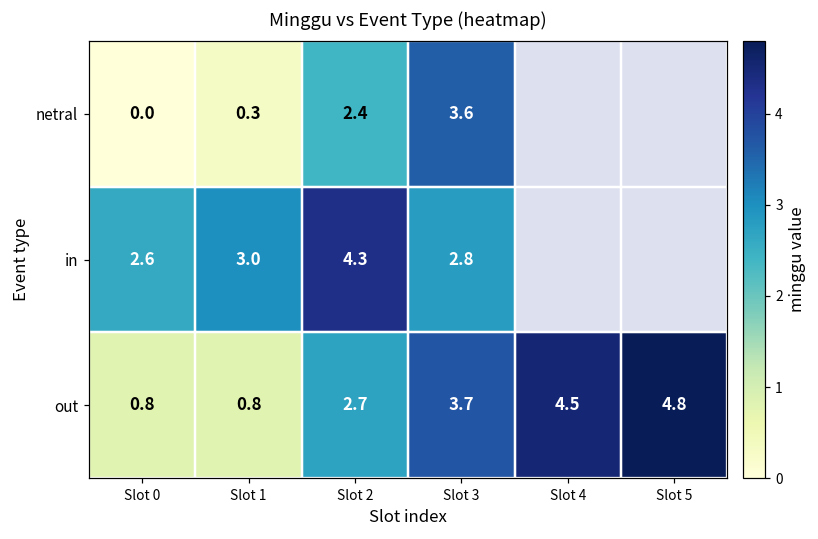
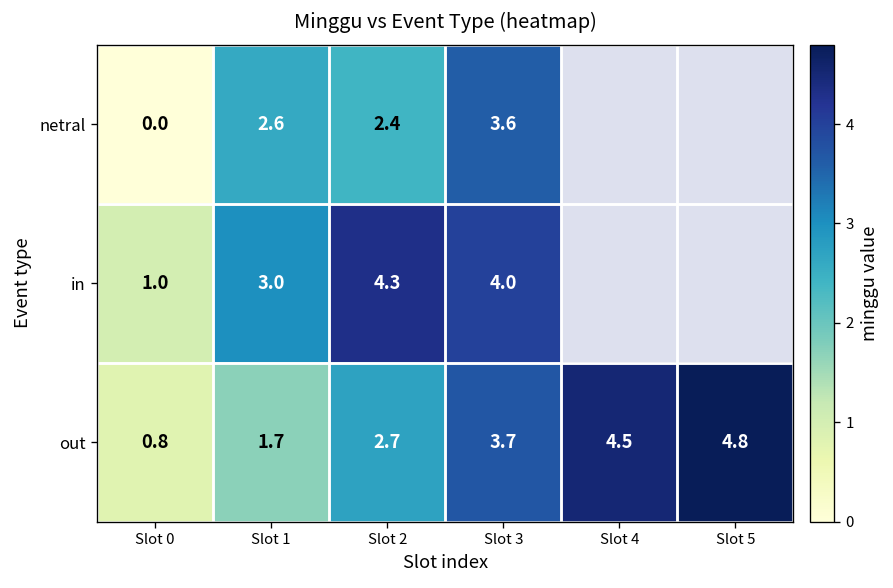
  {
    "netral": {
      "Slot 0": 0.0,
-     "Slot 1": 0.3,
+     "Slot 1": 2.6,
      "Slot 2": 2.4,
      "Slot 3": 3.6
    },
    "in": {
-     "Slot 0": 2.6,
+     "Slot 0": 1.0,
      "Slot 1": 3.0,
      "Slot 2": 4.3,
-     "Slot 3": 2.8
+     "Slot 3": 4.0
    },
    "out": {
      "Slot 0": 0.8,
-     "Slot 1": 0.8,
+     "Slot 1": 1.7,
      "Slot 2": 2.7,
      "Slot 3": 3.7,
      "Slot 4": 4.5,
      "Slot 5": 4.8
    }
  }
